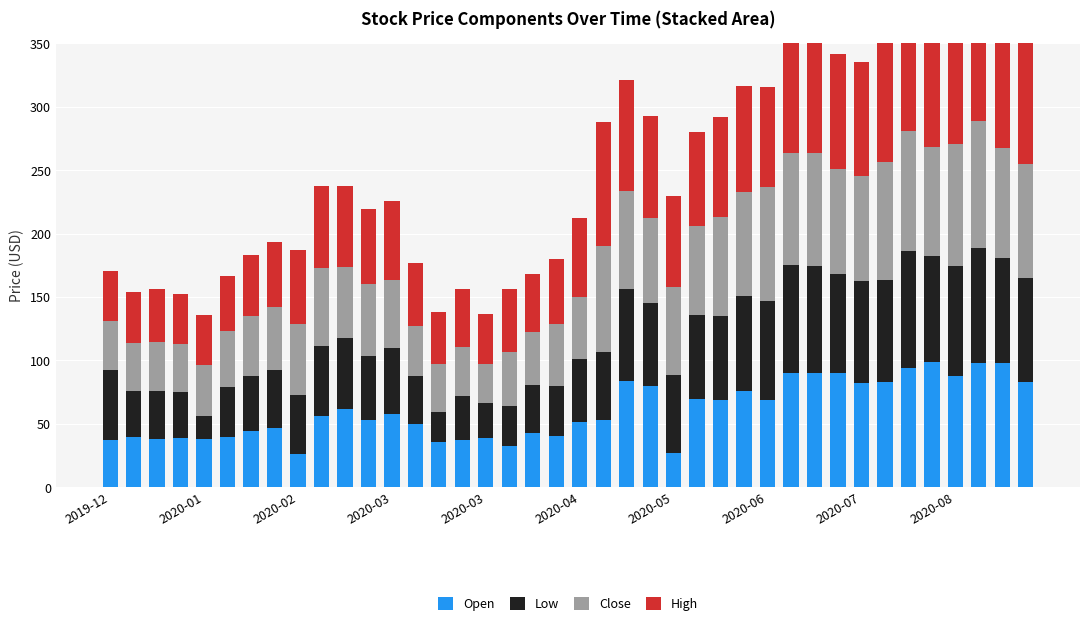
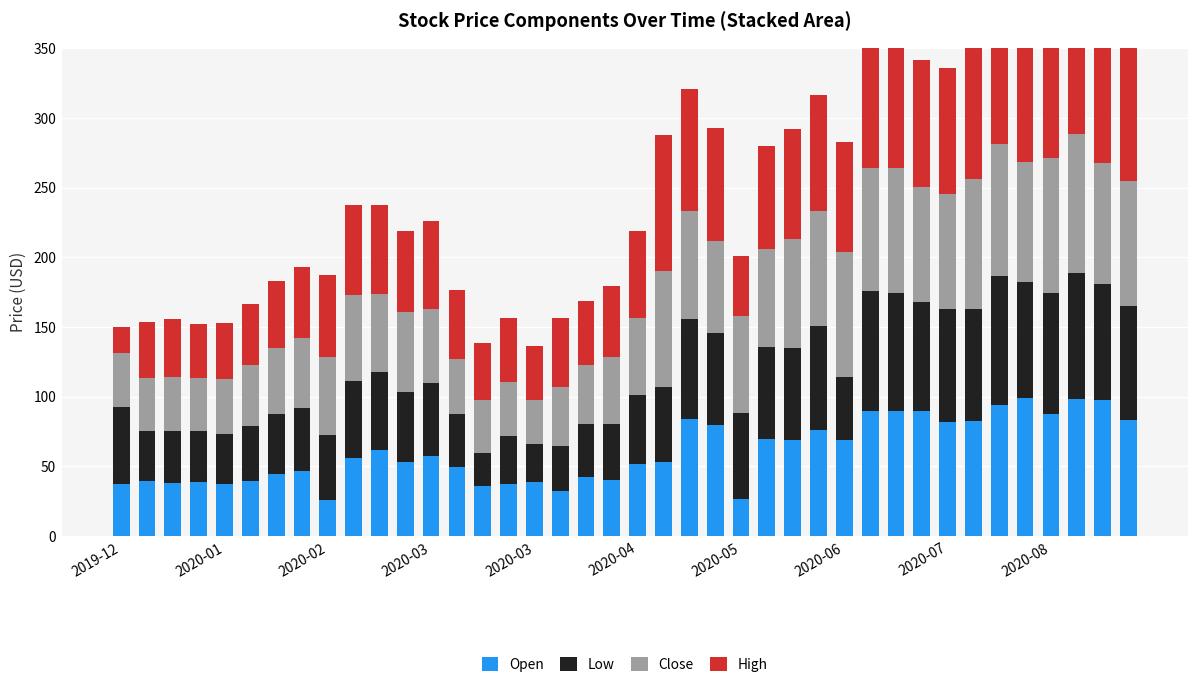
  {
    "Open": {
      "2019-12": 37,
      "2020-01": 38,
      "2020-02": 26,
      "2020-04": 51,
      "2020-05": 27,
      "2020-06": 69,
      "2020-07": 82,
      "2020-08": 88
    },
    "Low": {
      "2019-12": 55,
-     "2020-01": 19,
+     "2020-01": 36,
      "2020-02": 47,
      "2020-04": 49,
      "2020-05": 62,
-     "2020-06": 78,
+     "2020-06": 45,
      "2020-07": 81,
      "2020-08": 87
    },
    "Close": {
      "2019-12": 39,
      "2020-01": 39,
      "2020-02": 56,
-     "2020-04": 49,
+     "2020-04": 56,
      "2020-05": 70,
      "2020-06": 90,
      "2020-07": 82,
      "2020-08": 97
    },
    "High": {
-     "2019-12": 39,
+     "2019-12": 19,
      "2020-01": 40,
      "2020-02": 59,
      "2020-04": 62,
-     "2020-05": 71,
+     "2020-05": 43,
      "2020-06": 78,
      "2020-07": 90
    }
  }
